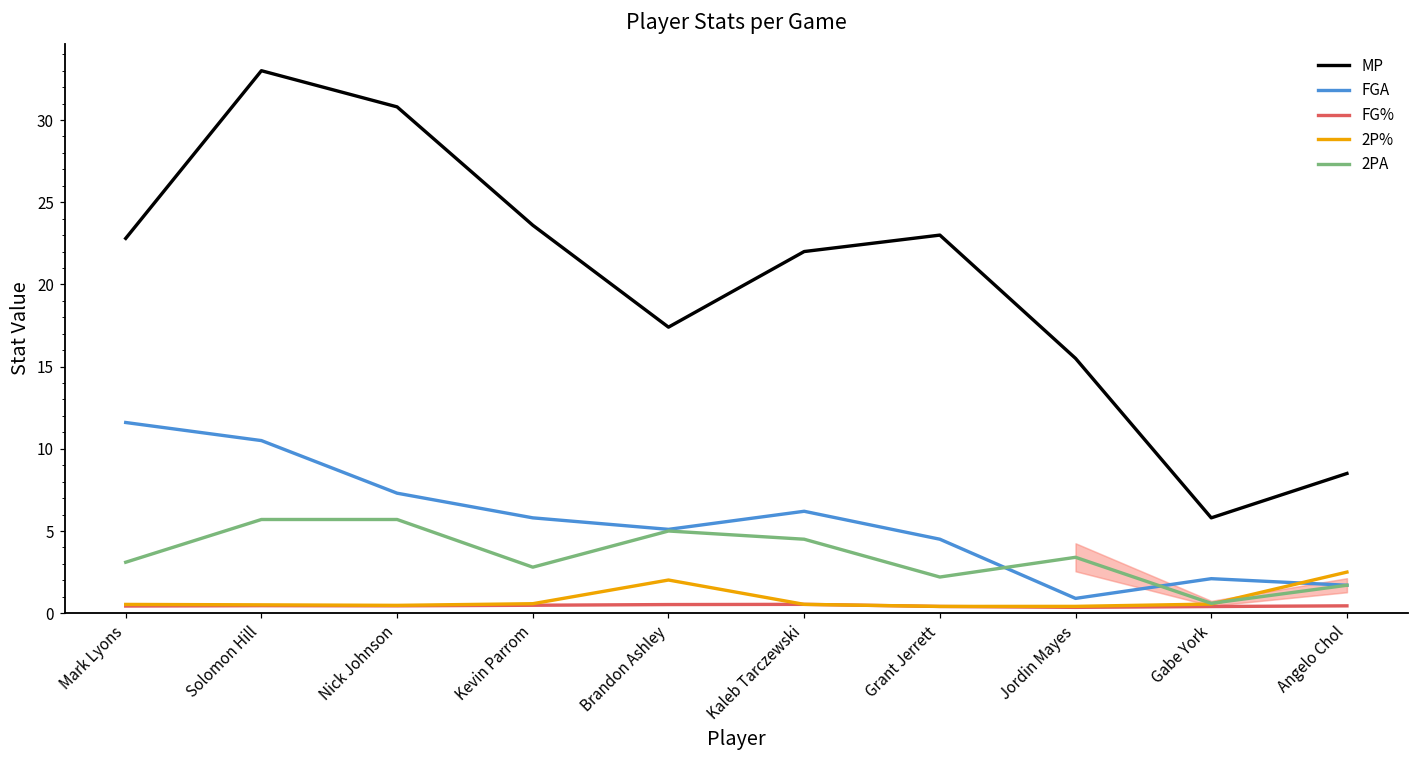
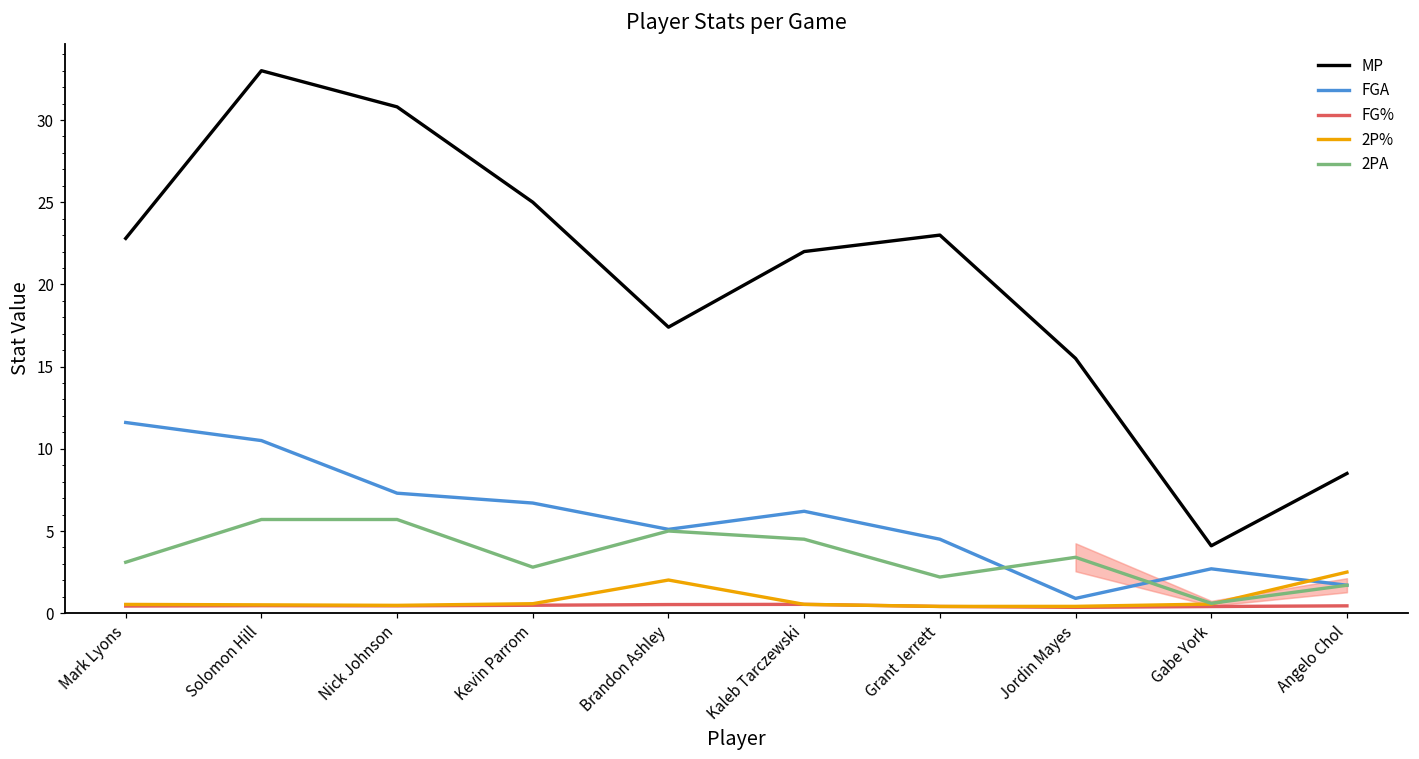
  {
    "MP": {
      "Mark Lyons": 22.8,
      "Solomon Hill": 33.0,
      "Nick Johnson": 30.8,
-     "Kevin Parrom": 23.6,
+     "Kevin Parrom": 25.0,
      "Brandon Ashley": 17.4,
      "Kaleb Tarczewski": 22.0,
      "Grant Jerrett": 23.0,
      "Jordin Mayes": 15.5,
-     "Gabe York": 5.8,
+     "Gabe York": 4.1,
      "Angelo Chol": 8.5
    },
    "FGA": {
      "Mark Lyons": 11.6,
      "Solomon Hill": 10.5,
      "Nick Johnson": 7.3,
-     "Kevin Parrom": 5.8,
+     "Kevin Parrom": 6.7,
      "Kaleb Tarczewski": 6.2,
      "Grant Jerrett": 4.5,
      "Jordin Mayes": 0.9,
-     "Gabe York": 2.1
+     "Gabe York": 2.7
    },
    "2P%": {
      "Brandon Ashley": 2.0,
      "Angelo Chol": 2.5
    },
    "2PA": {
      "Mark Lyons": 3.1,
      "Solomon Hill": 5.7,
      "Nick Johnson": 5.7,
      "Kevin Parrom": 2.8,
      "Kaleb Tarczewski": 4.5,
      "Grant Jerrett": 2.2,
      "Jordin Mayes": 3.4
    }
  }
